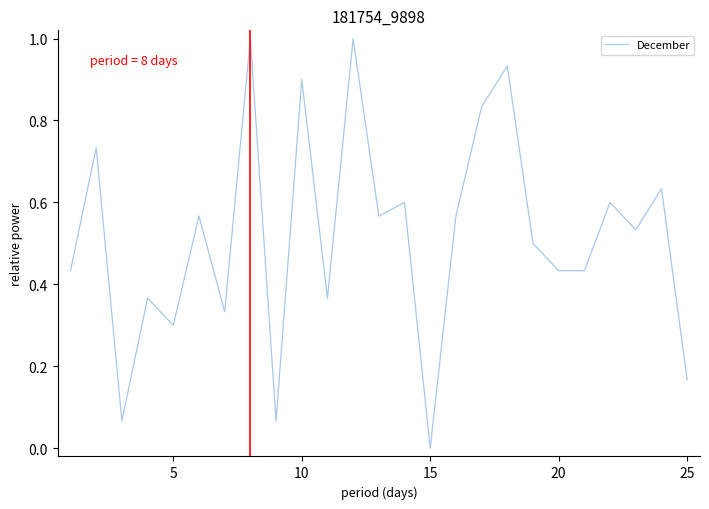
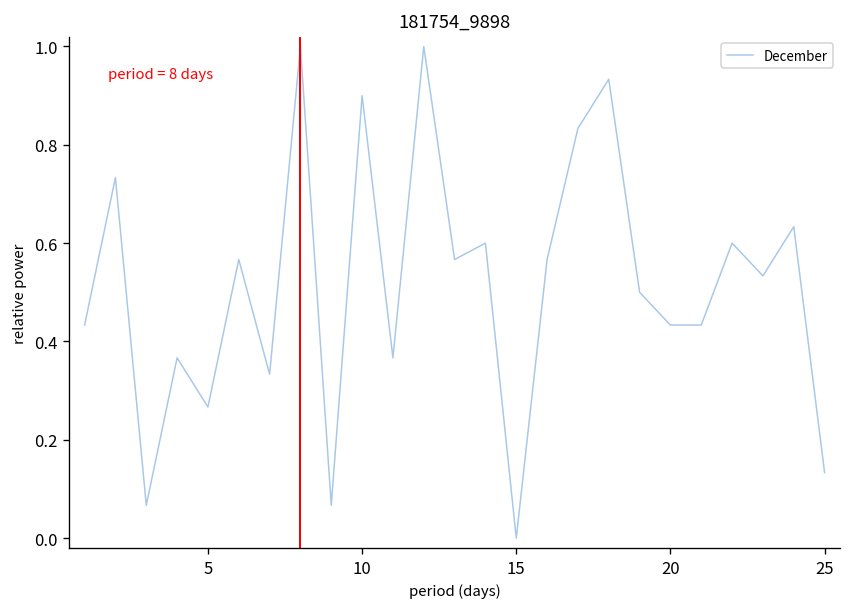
  {
-   "5": 0.30,
+   "5": 0.27,
    "10": 0.90,
    "15": 0.00,
    "20": 0.43,
-   "25": 0.17
+   "25": 0.13
  }
